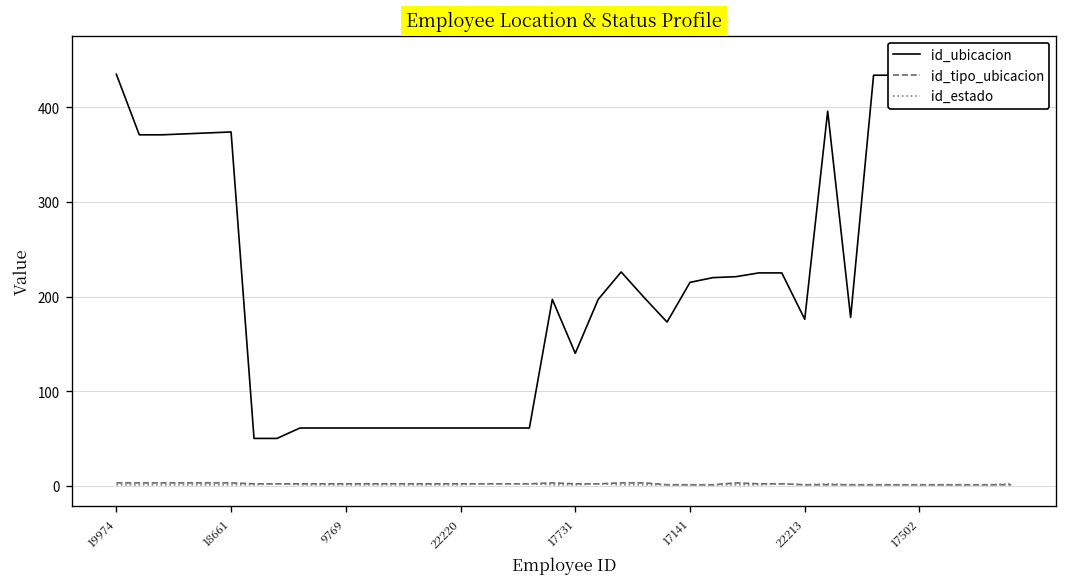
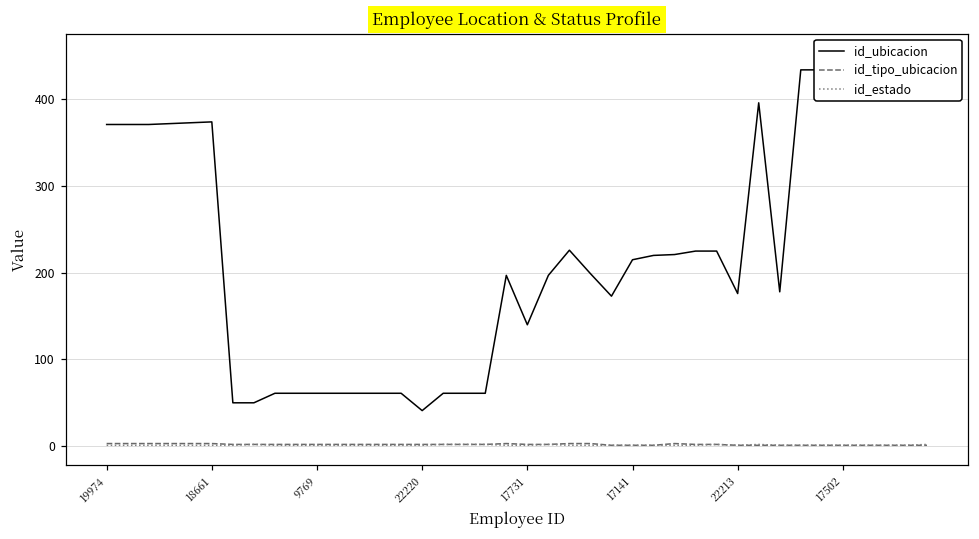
  {
    "id_ubicacion": {
-     "19974": 440,
+     "19974": 370,
      "18661": 370,
      "9769": 60,
-     "22220": 60,
+     "22220": 40,
      "17731": 140,
      "17141": 220,
      "22213": 180
    }
  }
